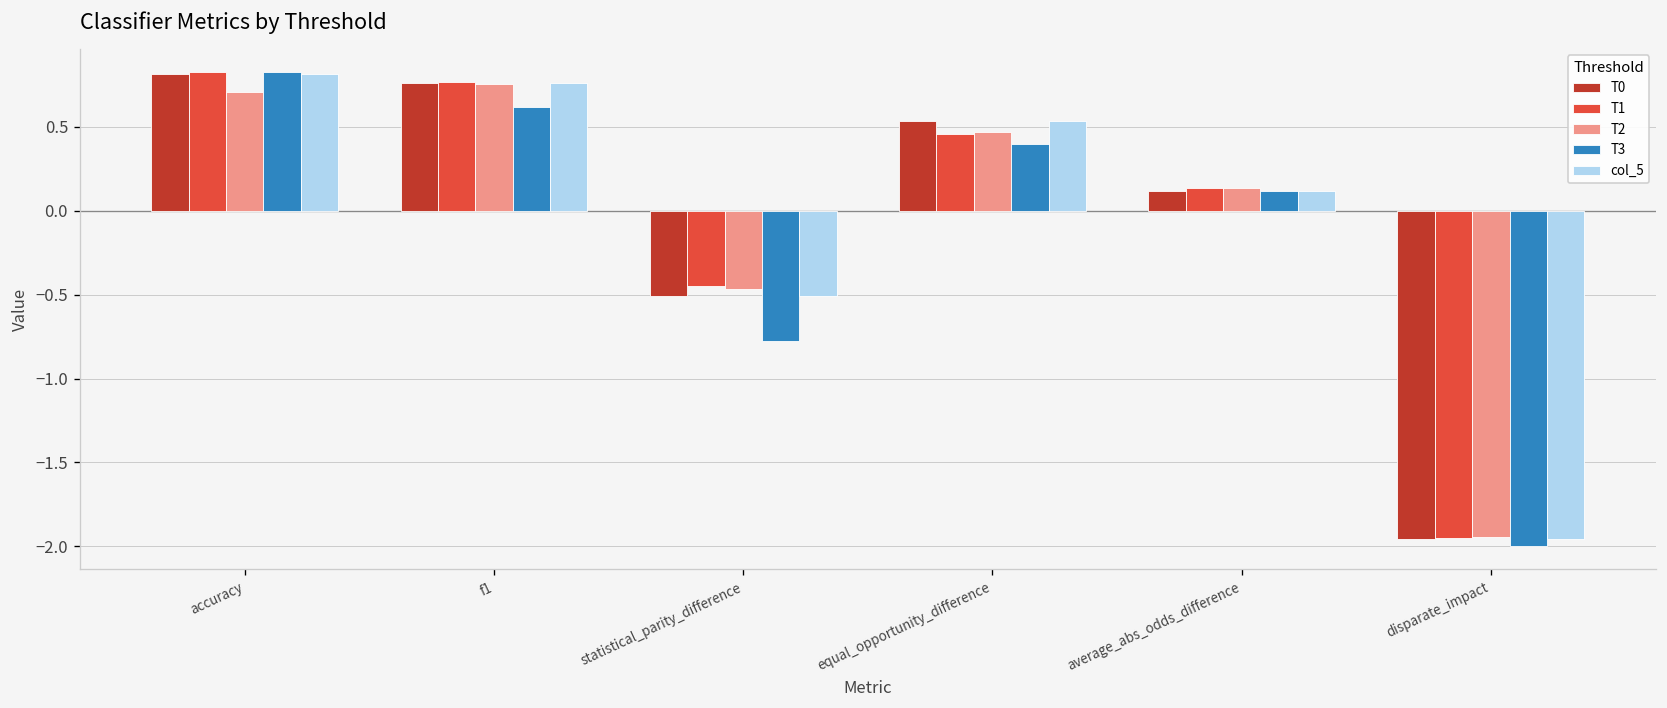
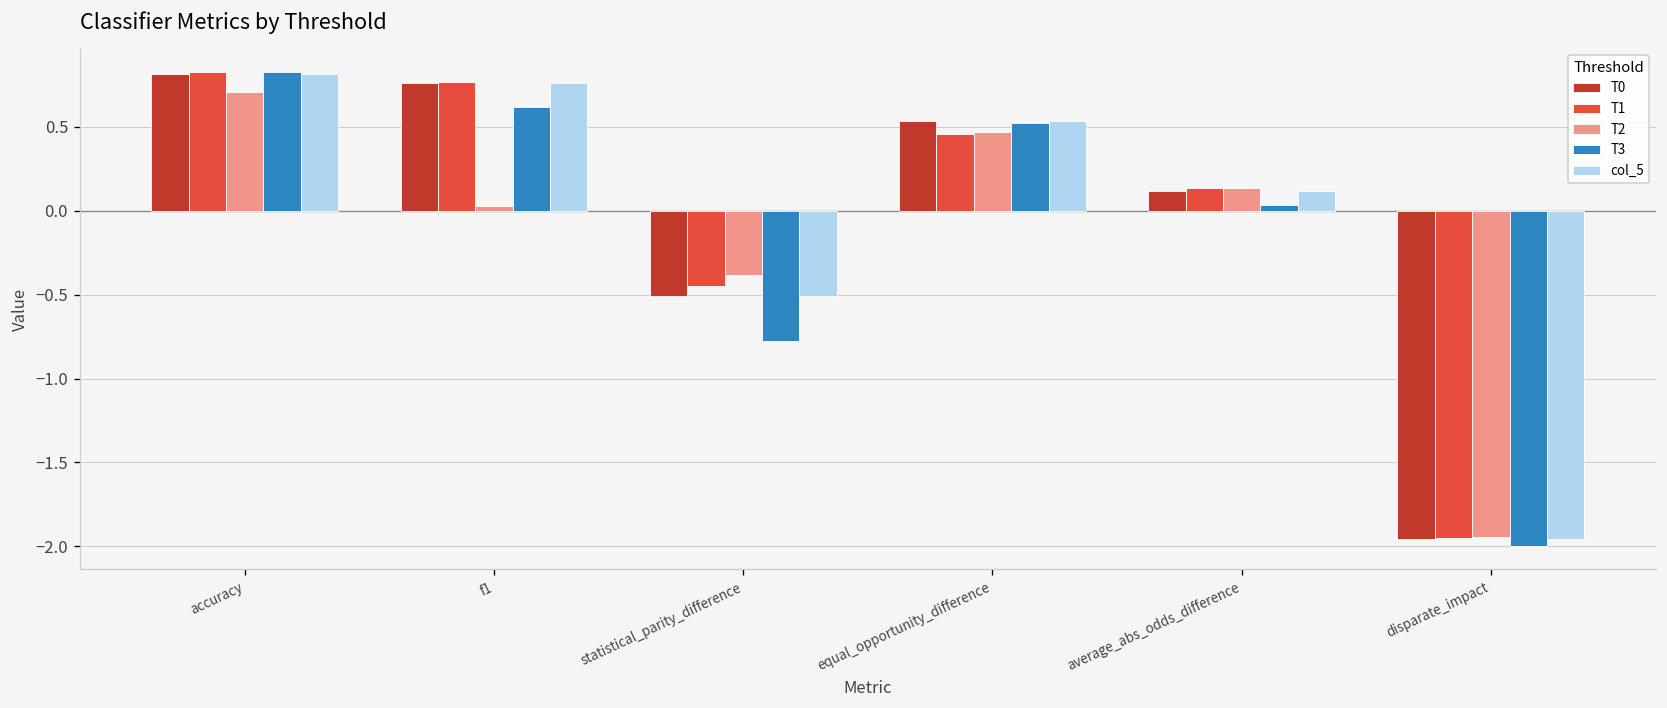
  {
    "T2": {
      "accuracy": 0.71,
-     "f1": 0.75,
-     "statistical_parity_difference": -0.46,
+     "f1": 0.03,
+     "statistical_parity_difference": -0.38,
      "equal_opportunity_difference": 0.47,
      "average_abs_odds_difference": 0.13,
      "disparate_impact": -1.94
    },
    "T3": {
      "accuracy": 0.82,
      "f1": 0.62,
      "statistical_parity_difference": -0.78,
-     "equal_opportunity_difference": 0.40,
-     "average_abs_odds_difference": 0.12,
+     "equal_opportunity_difference": 0.52,
+     "average_abs_odds_difference": 0.03,
      "disparate_impact": -2.00
    },
    "col_5": {
      "accuracy": 0.82,
      "f1": 0.76,
      "statistical_parity_difference": -0.51,
      "equal_opportunity_difference": 0.54,
      "average_abs_odds_difference": 0.12,
      "disparate_impact": -1.96
    }
  }
